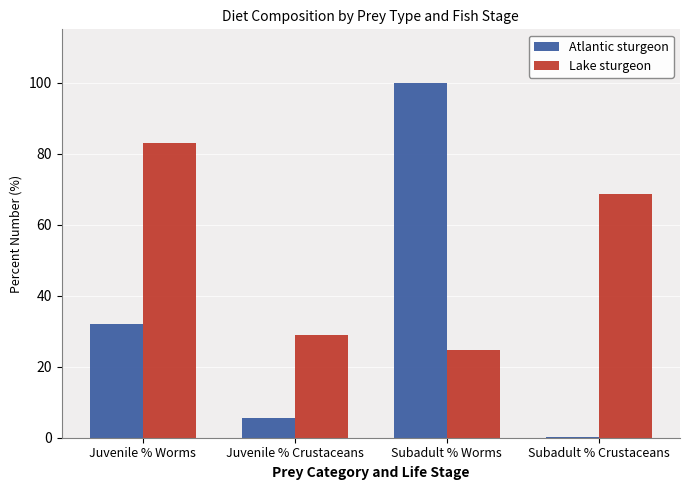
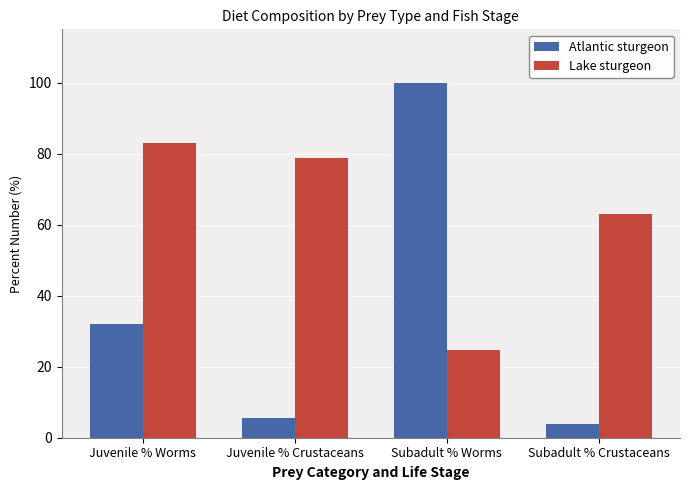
  {
    "Atlantic sturgeon": {
      "Juvenile % Worms": 32,
      "Juvenile % Crustaceans": 6,
      "Subadult % Worms": 100,
-     "Subadult % Crustaceans": 0
+     "Subadult % Crustaceans": 4
    },
    "Lake sturgeon": {
      "Juvenile % Worms": 83,
-     "Juvenile % Crustaceans": 29,
+     "Juvenile % Crustaceans": 79,
      "Subadult % Worms": 25,
-     "Subadult % Crustaceans": 69
+     "Subadult % Crustaceans": 63
    }
  }
